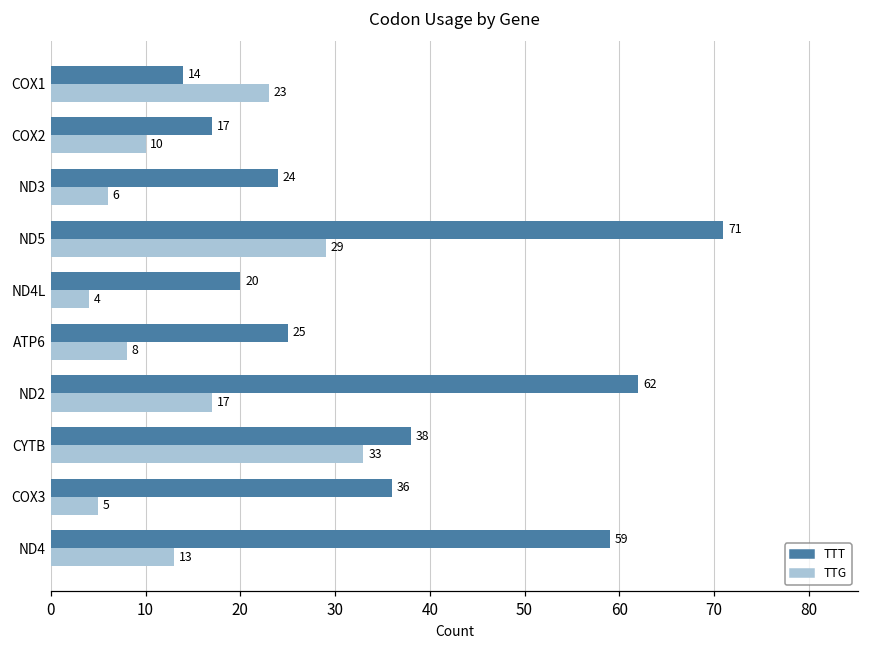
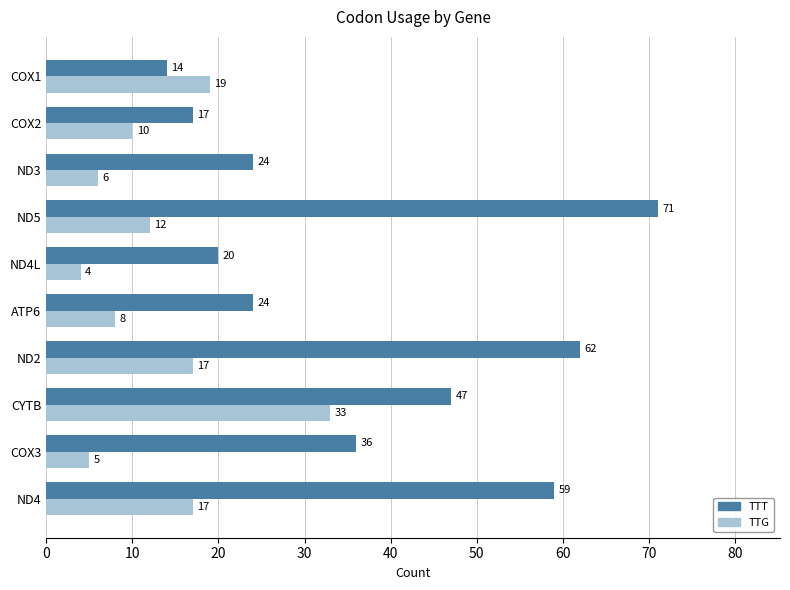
  {
    "TTT": {
      "COX1": 14,
      "COX2": 17,
      "ND3": 24,
      "ND5": 71,
      "ND4L": 20,
-     "ATP6": 25,
+     "ATP6": 24,
      "ND2": 62,
-     "CYTB": 38,
+     "CYTB": 47,
      "COX3": 36,
      "ND4": 59
    },
    "TTG": {
-     "COX1": 23,
+     "COX1": 19,
      "COX2": 10,
      "ND3": 6,
-     "ND5": 29,
+     "ND5": 12,
      "ND4L": 4,
      "ATP6": 8,
      "ND2": 17,
      "CYTB": 33,
      "COX3": 5,
-     "ND4": 13
+     "ND4": 17
    }
  }
